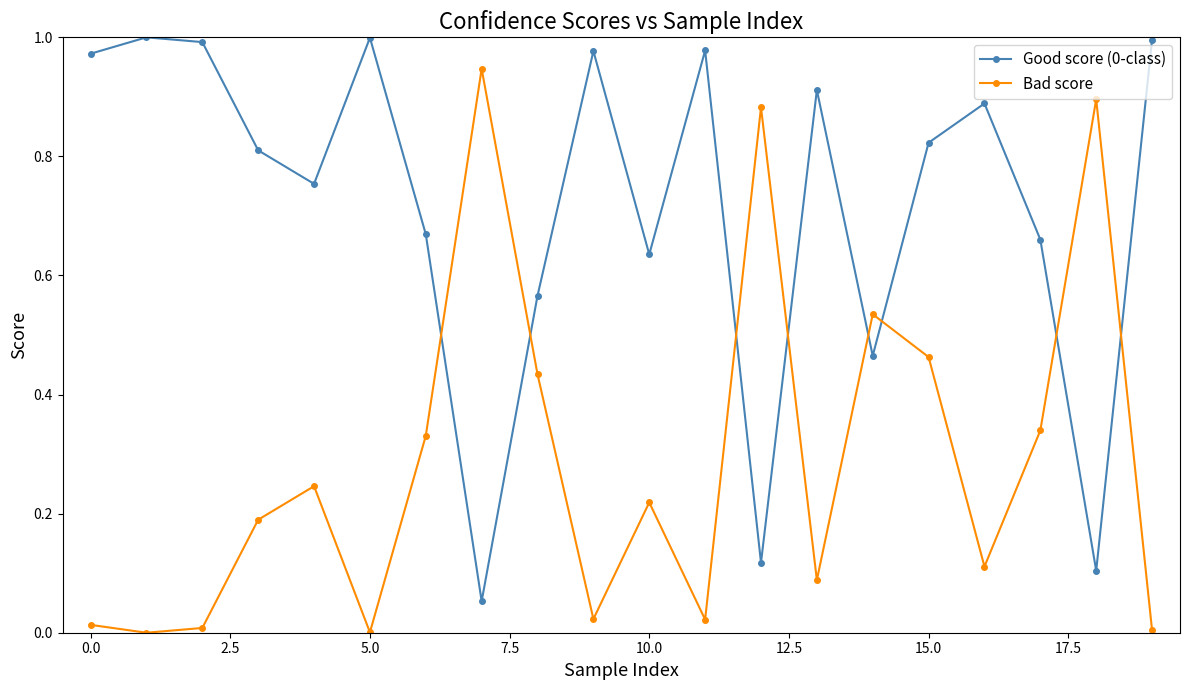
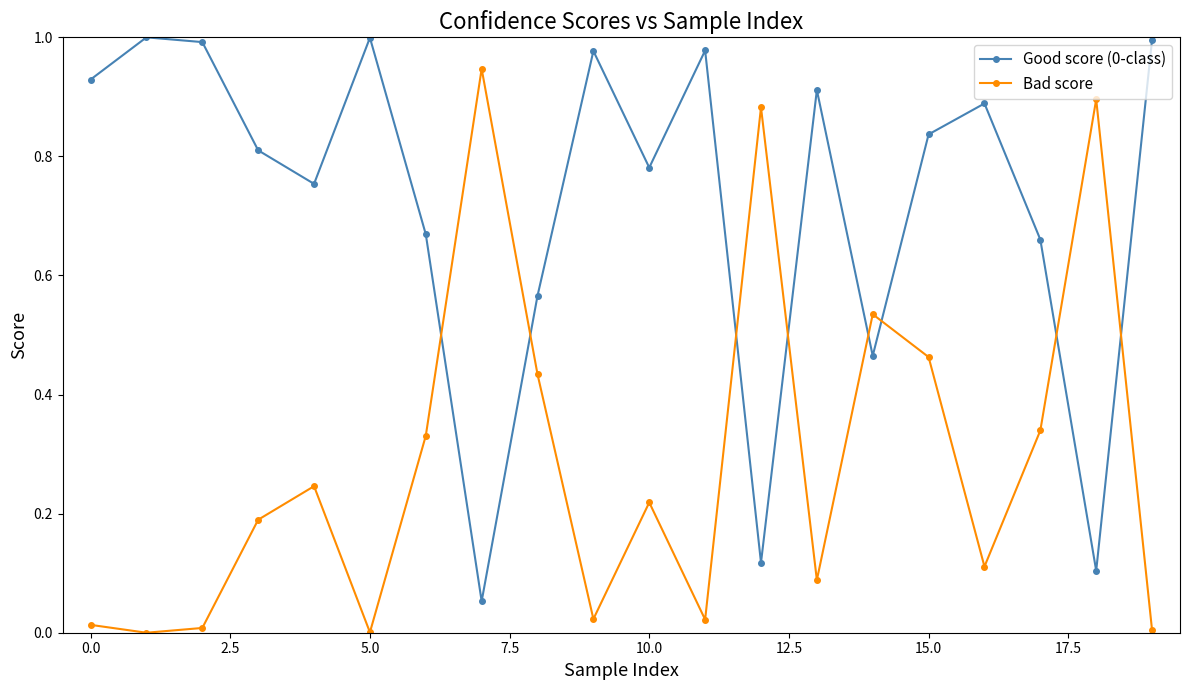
  {
    "Good score (0-class)": {
-     "0.0": 0.97,
+     "0.0": 0.93,
      "5.0": 1.00,
-     "10.0": 0.64,
-     "15.0": 0.82
+     "10.0": 0.78,
+     "15.0": 0.84
    },
    "Bad score": {
      "0.0": 0.01,
      "5.0": 0.00,
      "10.0": 0.22,
      "15.0": 0.46
    }
  }
